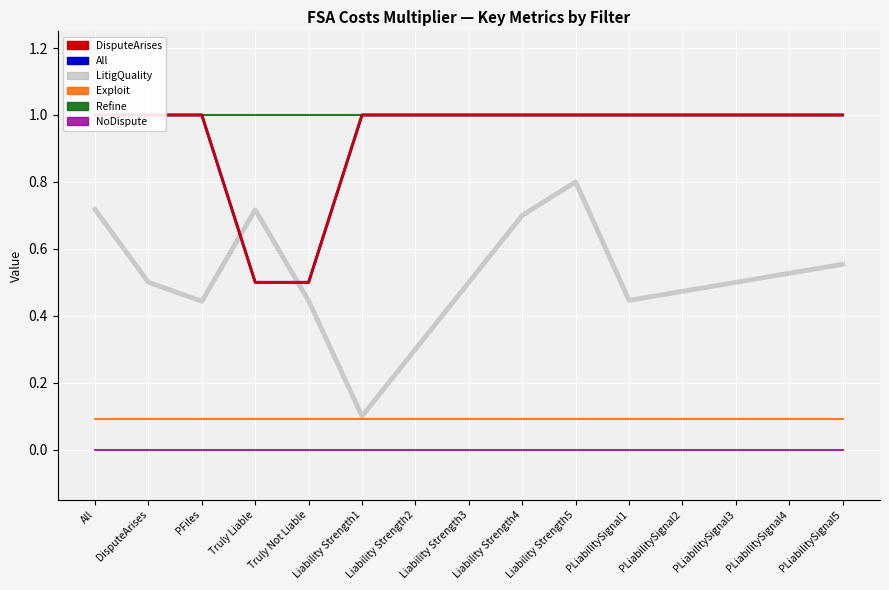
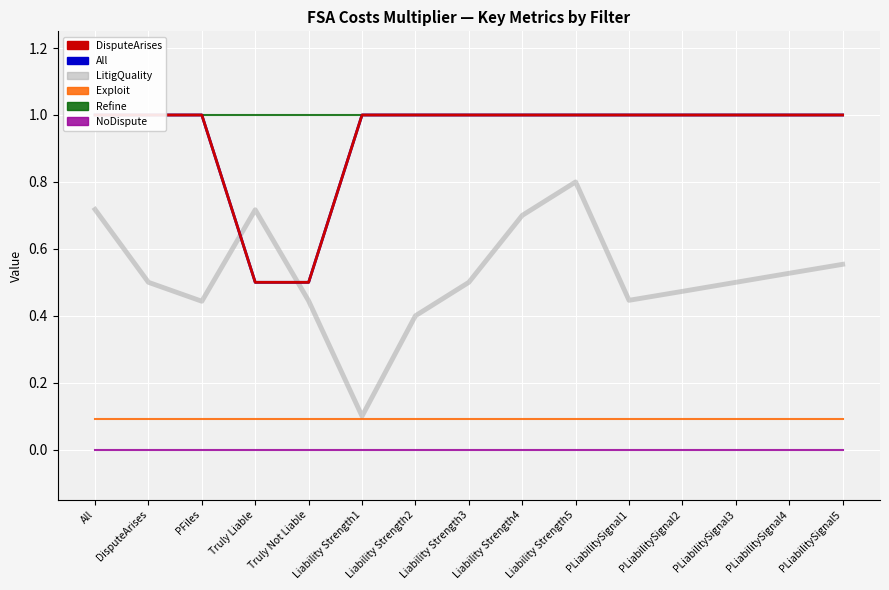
  {
    "LitigQuality": {
      "All": 0.72,
      "DisputeArises": 0.5,
      "PFiles": 0.44,
      "Truly Liable": 0.72,
      "Truly Not Liable": 0.44,
      "Liability Strength1": 0.1,
-     "Liability Strength2": 0.3,
+     "Liability Strength2": 0.4,
      "Liability Strength3": 0.5,
      "Liability Strength4": 0.7,
      "Liability Strength5": 0.8,
      "PLiabilitySignal1": 0.45,
      "PLiabilitySignal2": 0.47,
      "PLiabilitySignal3": 0.5,
      "PLiabilitySignal4": 0.53,
      "PLiabilitySignal5": 0.55
    },
    "NoDispute": {
      "All": 0.0,
      "DisputeArises": 0.0,
      "PFiles": 0.0,
      "Truly Liable": 0.0,
      "Truly Not Liable": 0.0,
      "Liability Strength1": 0.0,
      "Liability Strength2": 0.0,
      "Liability Strength3": 0.0,
      "Liability Strength4": 0.0,
      "Liability Strength5": 0.0,
      "PLiabilitySignal1": 0.0,
      "PLiabilitySignal2": 0.0,
      "PLiabilitySignal3": 0.0,
      "PLiabilitySignal4": 0.0,
      "PLiabilitySignal5": 0.0
    },
    "Exploit": {
      "All": 0.09,
      "DisputeArises": 0.09,
      "PFiles": 0.09,
      "Truly Liable": 0.09,
      "Truly Not Liable": 0.09,
      "Liability Strength1": 0.09,
      "Liability Strength2": 0.09,
      "Liability Strength3": 0.09,
      "Liability Strength4": 0.09,
      "Liability Strength5": 0.09,
      "PLiabilitySignal1": 0.09,
      "PLiabilitySignal2": 0.09,
      "PLiabilitySignal3": 0.09,
      "PLiabilitySignal4": 0.09,
      "PLiabilitySignal5": 0.09
    },
    "Refine": {
      "Truly Liable": 1.0,
      "Truly Not Liable": 1.0
    },
    "DisputeArises": {
      "Truly Liable": 0.5,
      "Truly Not Liable": 0.5
    }
  }
